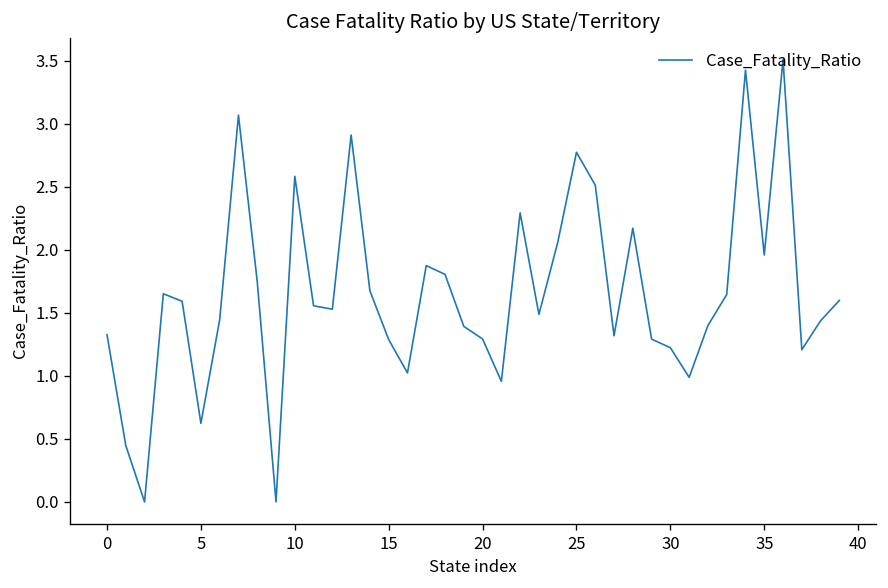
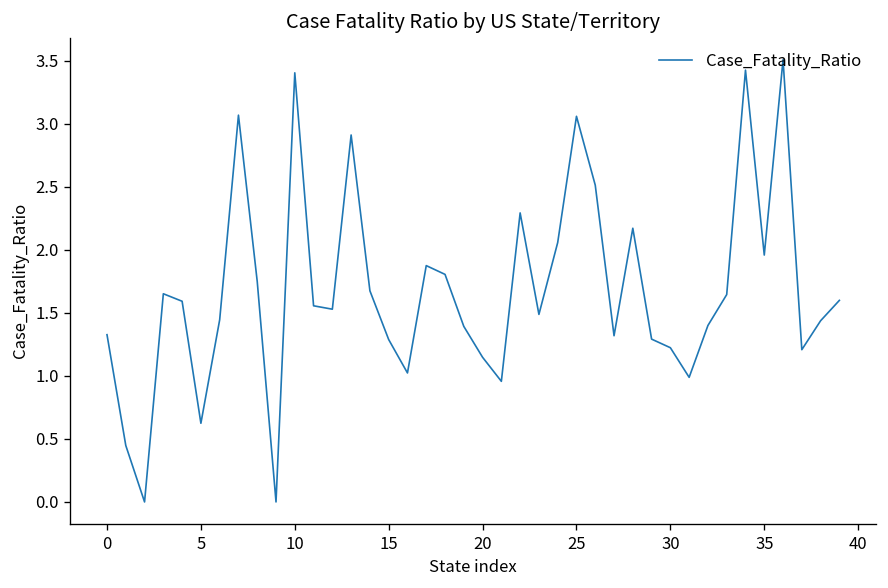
  {
    "0": 1.33,
    "5": 0.62,
-   "10": 2.58,
+   "10": 3.41,
    "15": 1.29,
-   "20": 1.29,
-   "25": 2.78,
+   "20": 1.15,
+   "25": 3.06,
    "30": 1.22,
    "35": 1.96
  }
